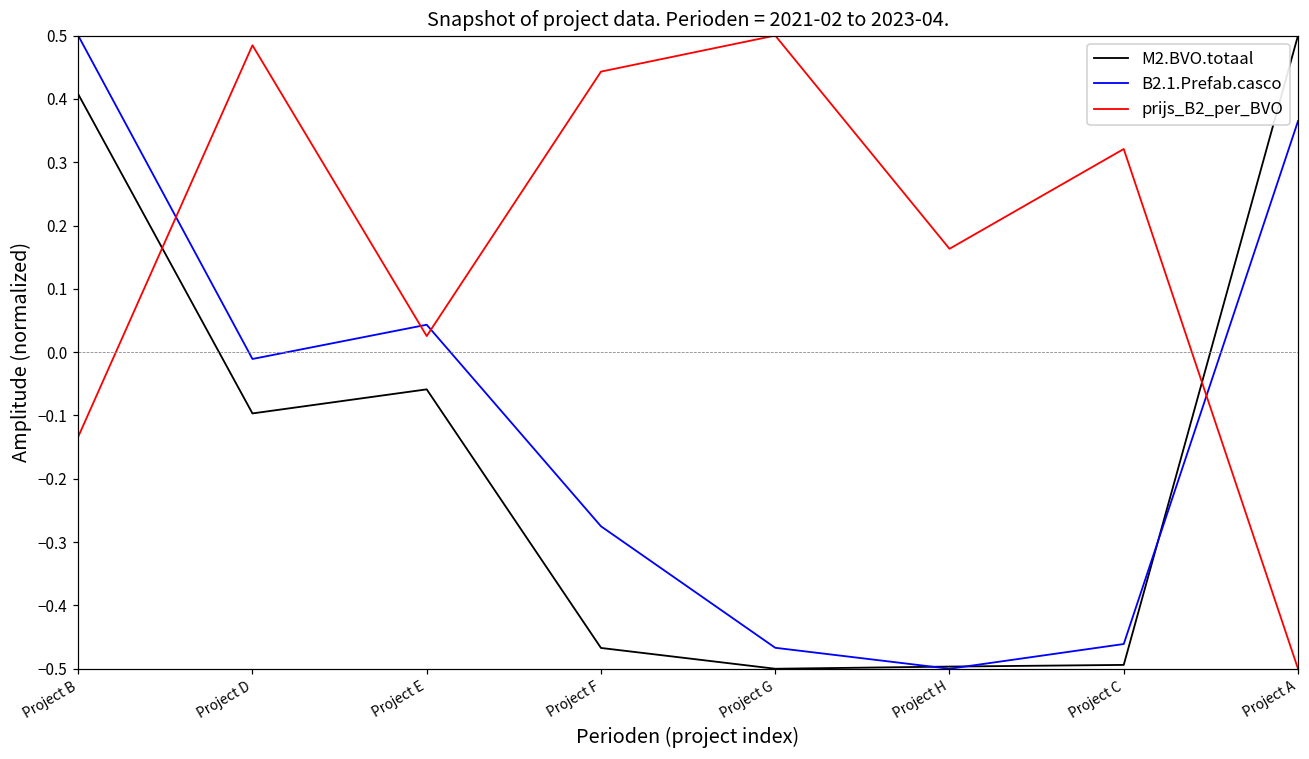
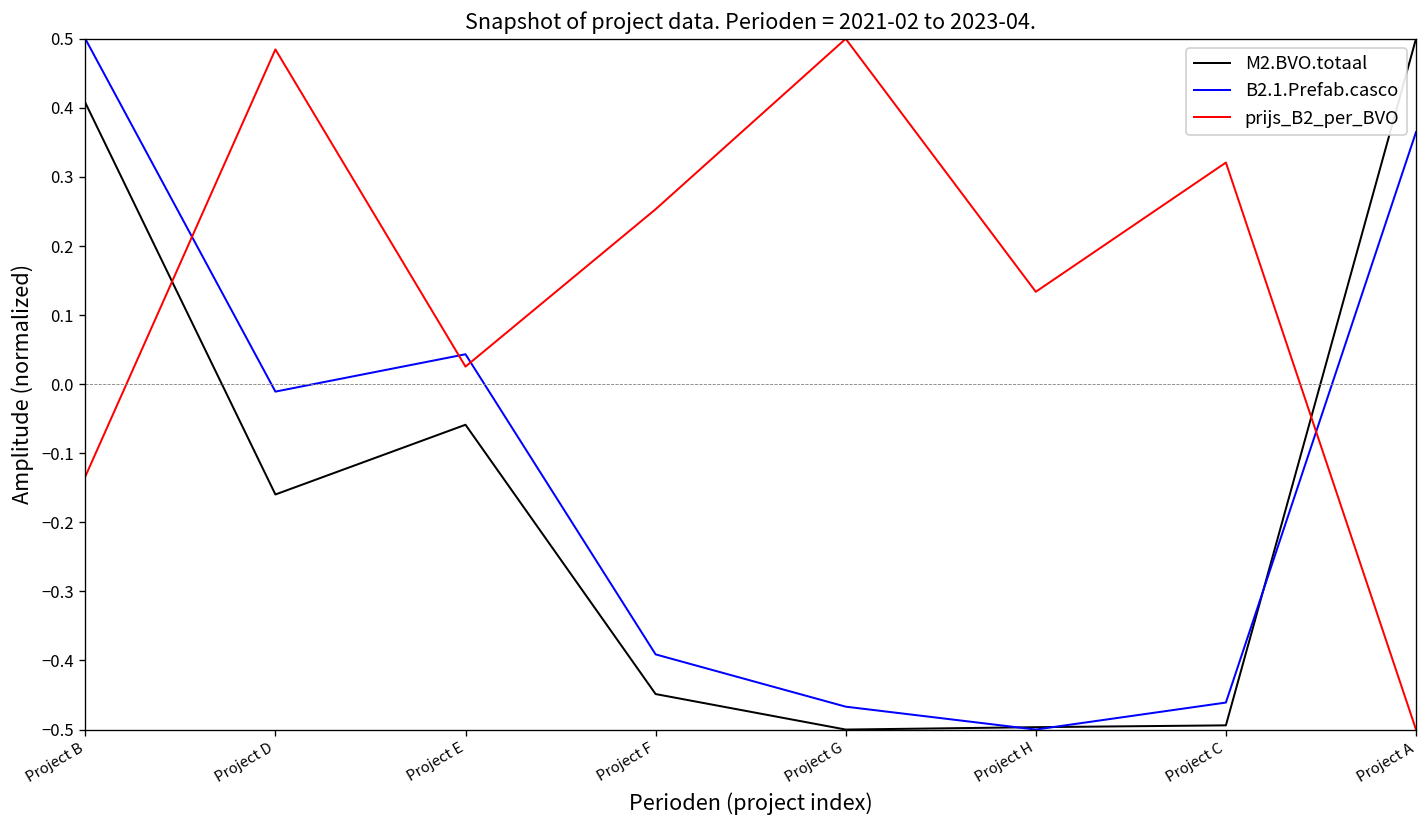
  {
    "M2.BVO.totaal": {
      "Project B": 0.41,
-     "Project D": -0.10,
+     "Project D": -0.16,
      "Project E": -0.06,
-     "Project F": -0.47,
+     "Project F": -0.45,
      "Project G": -0.50,
      "Project C": -0.49,
      "Project A": 0.50
    },
    "B2.1.Prefab.casco": {
      "Project B": 0.50,
      "Project D": -0.01,
      "Project E": 0.04,
-     "Project F": -0.27,
+     "Project F": -0.39,
      "Project G": -0.47,
      "Project C": -0.46,
      "Project A": 0.36
    },
    "prijs_B2_per_BVO": {
      "Project B": -0.13,
      "Project D": 0.48,
      "Project E": 0.03,
-     "Project F": 0.44,
+     "Project F": 0.25,
      "Project G": 0.50,
-     "Project H": 0.16,
+     "Project H": 0.13,
      "Project C": 0.32,
      "Project A": -0.50
    }
  }
